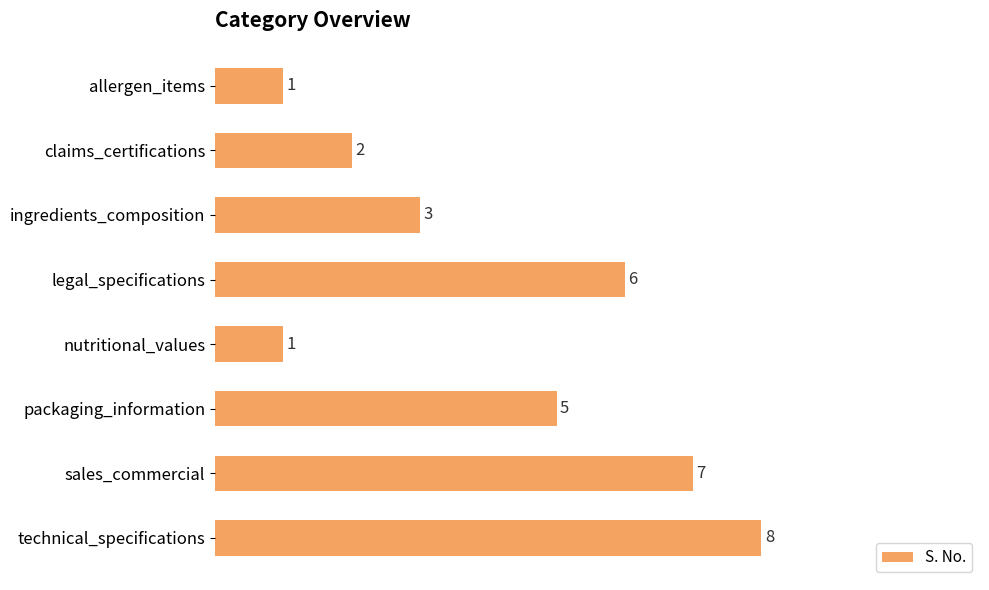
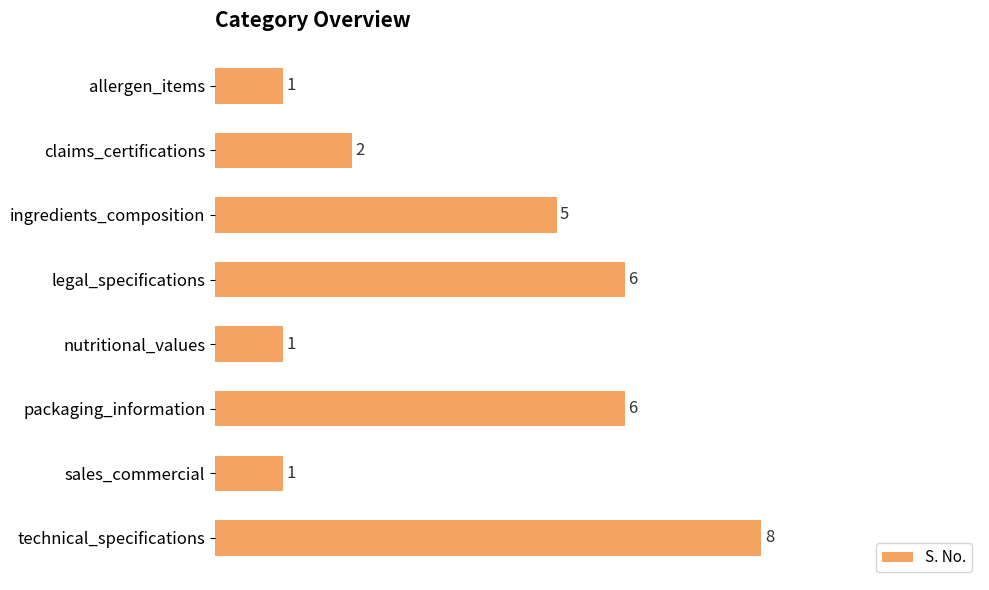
  {
    "allergen_items": 1,
    "claims_certifications": 2,
-   "ingredients_composition": 3,
+   "ingredients_composition": 5,
    "legal_specifications": 6,
    "nutritional_values": 1,
-   "packaging_information": 5,
-   "sales_commercial": 7,
+   "packaging_information": 6,
+   "sales_commercial": 1,
    "technical_specifications": 8
  }
